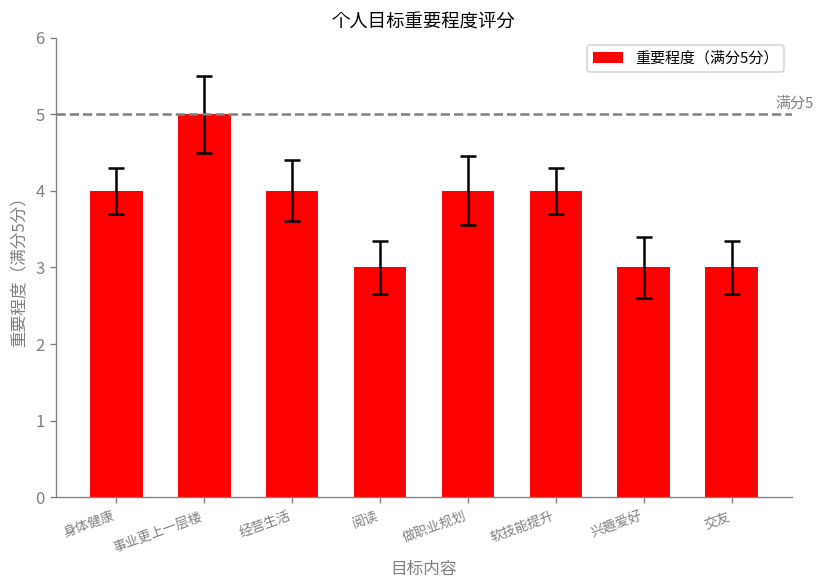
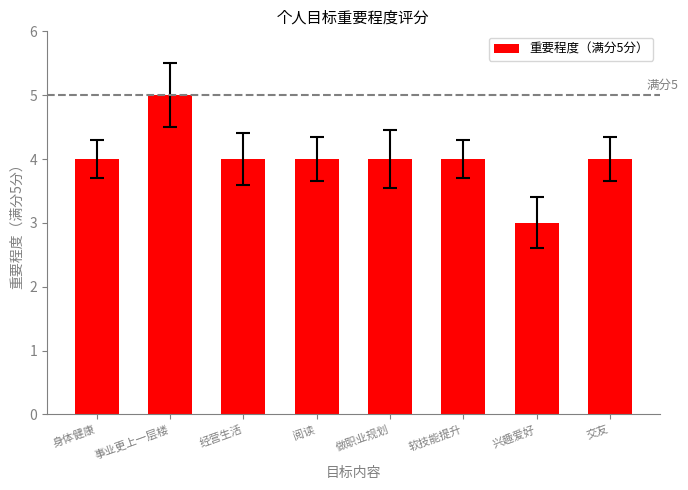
  {
    "重要程度（满分5分）": {
      "身体健康": 4,
      "事业更上一层楼": 5,
      "经营生活": 4,
-     "阅读": 3,
+     "阅读": 4,
      "做职业规划": 4,
      "软技能提升": 4,
      "兴趣爱好": 3,
-     "交友": 3
+     "交友": 4
    }
  }
